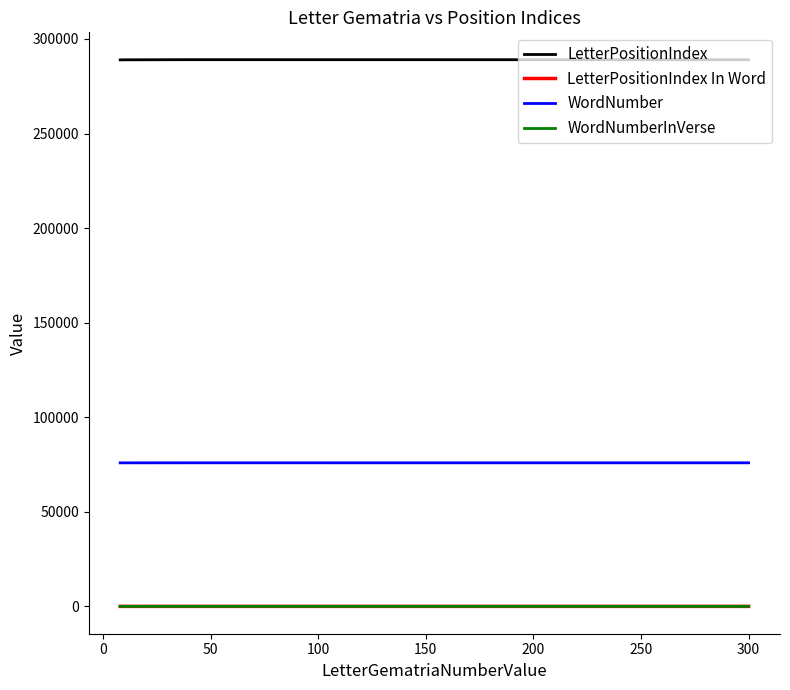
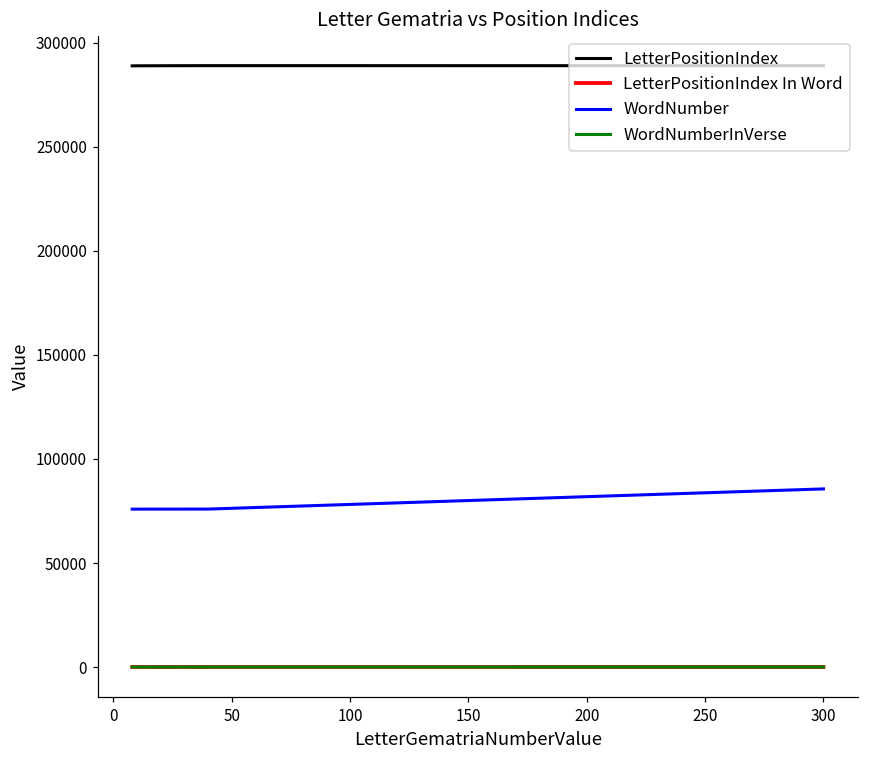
  {
    "WordNumberInVerse": {
      "300": 0
    },
    "WordNumber": {
-     "300": 76000
+     "300": 86000
    }
  }
